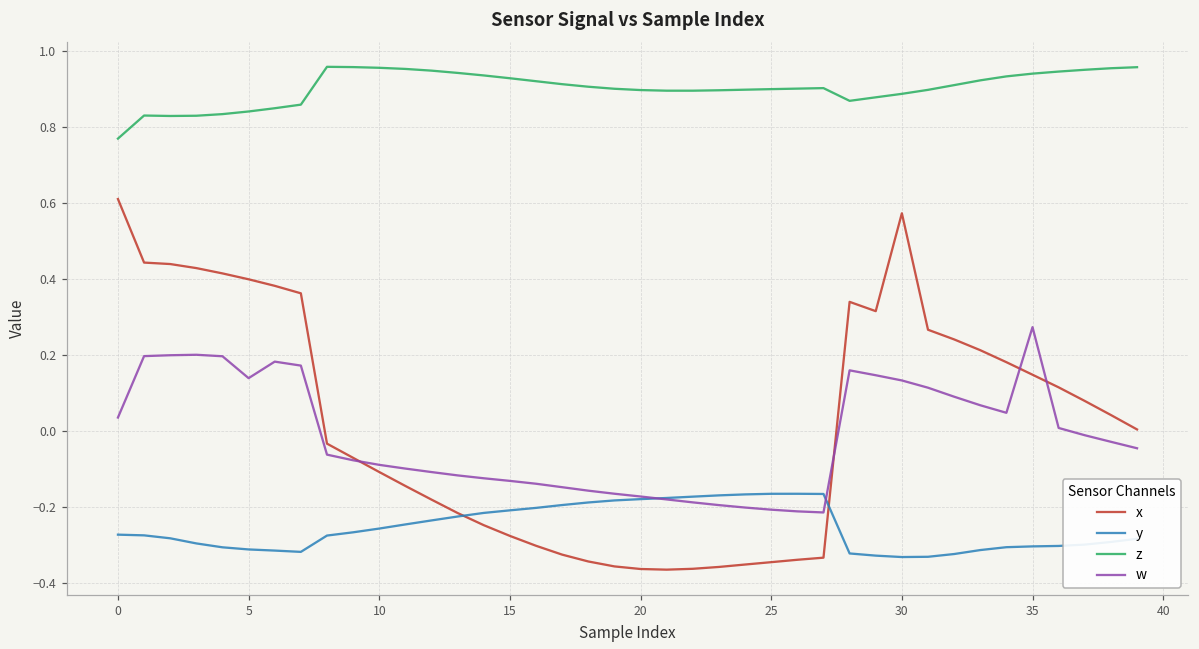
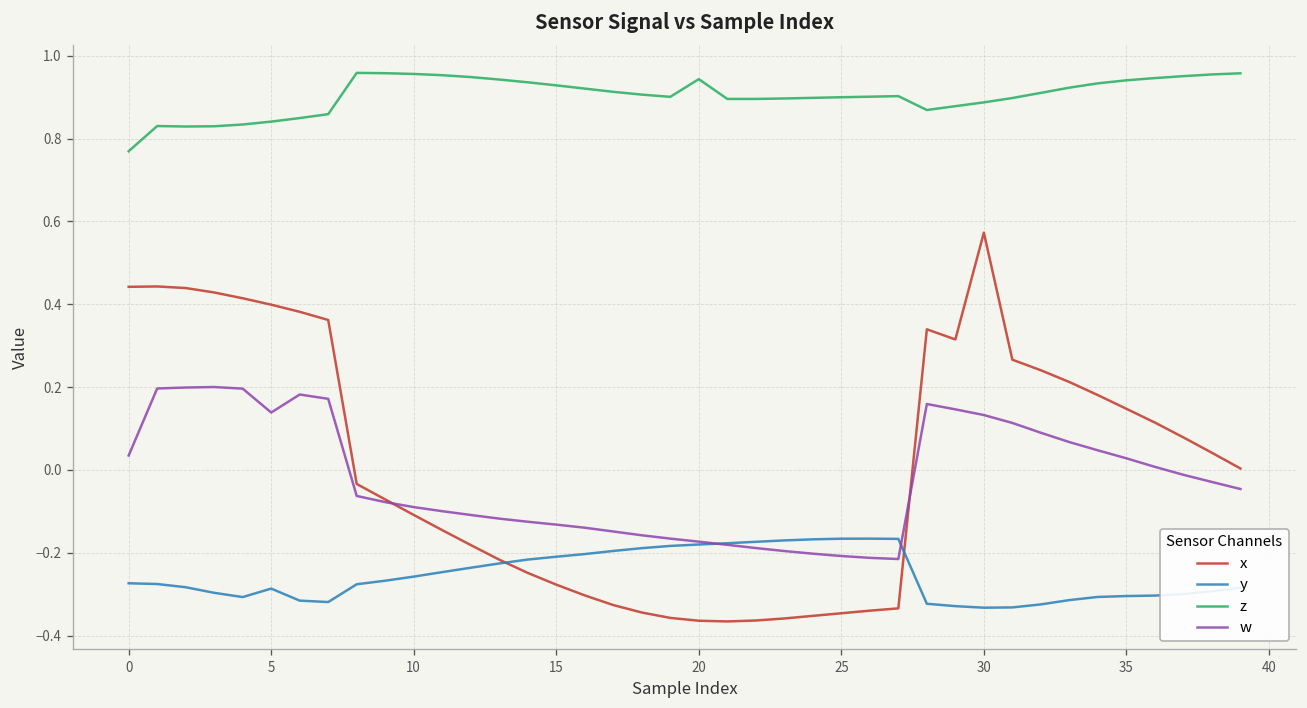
  {
    "x": {
-     "0": 0.61,
+     "0": 0.44,
      "5": 0.40,
      "10": -0.11,
      "15": -0.28,
      "20": -0.36,
      "25": -0.35,
      "30": 0.57,
      "35": 0.15
    },
    "y": {
      "0": -0.27,
-     "5": -0.31,
+     "5": -0.29,
      "10": -0.26,
      "15": -0.21,
      "25": -0.17,
      "30": -0.33,
      "35": -0.30
    },
    "z": {
      "0": 0.77,
      "5": 0.84,
      "10": 0.96,
      "15": 0.93,
-     "20": 0.90,
+     "20": 0.94,
      "25": 0.90,
      "30": 0.89,
      "35": 0.94
    },
    "w": {
      "0": 0.03,
      "5": 0.14,
      "10": -0.09,
      "15": -0.13,
      "25": -0.21,
      "30": 0.13,
-     "35": 0.27
+     "35": 0.03
    }
  }
